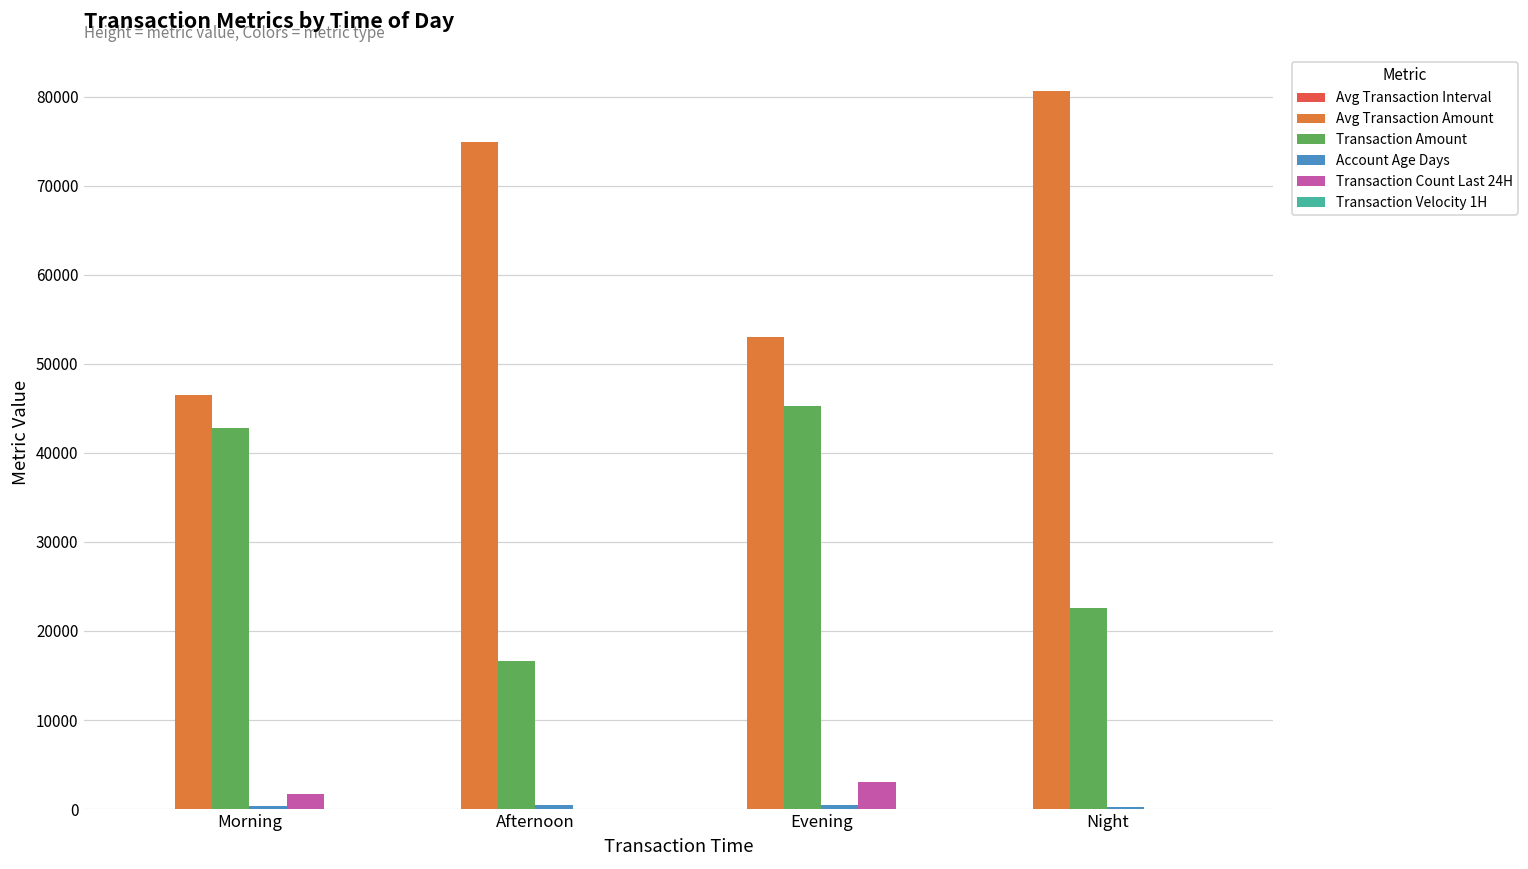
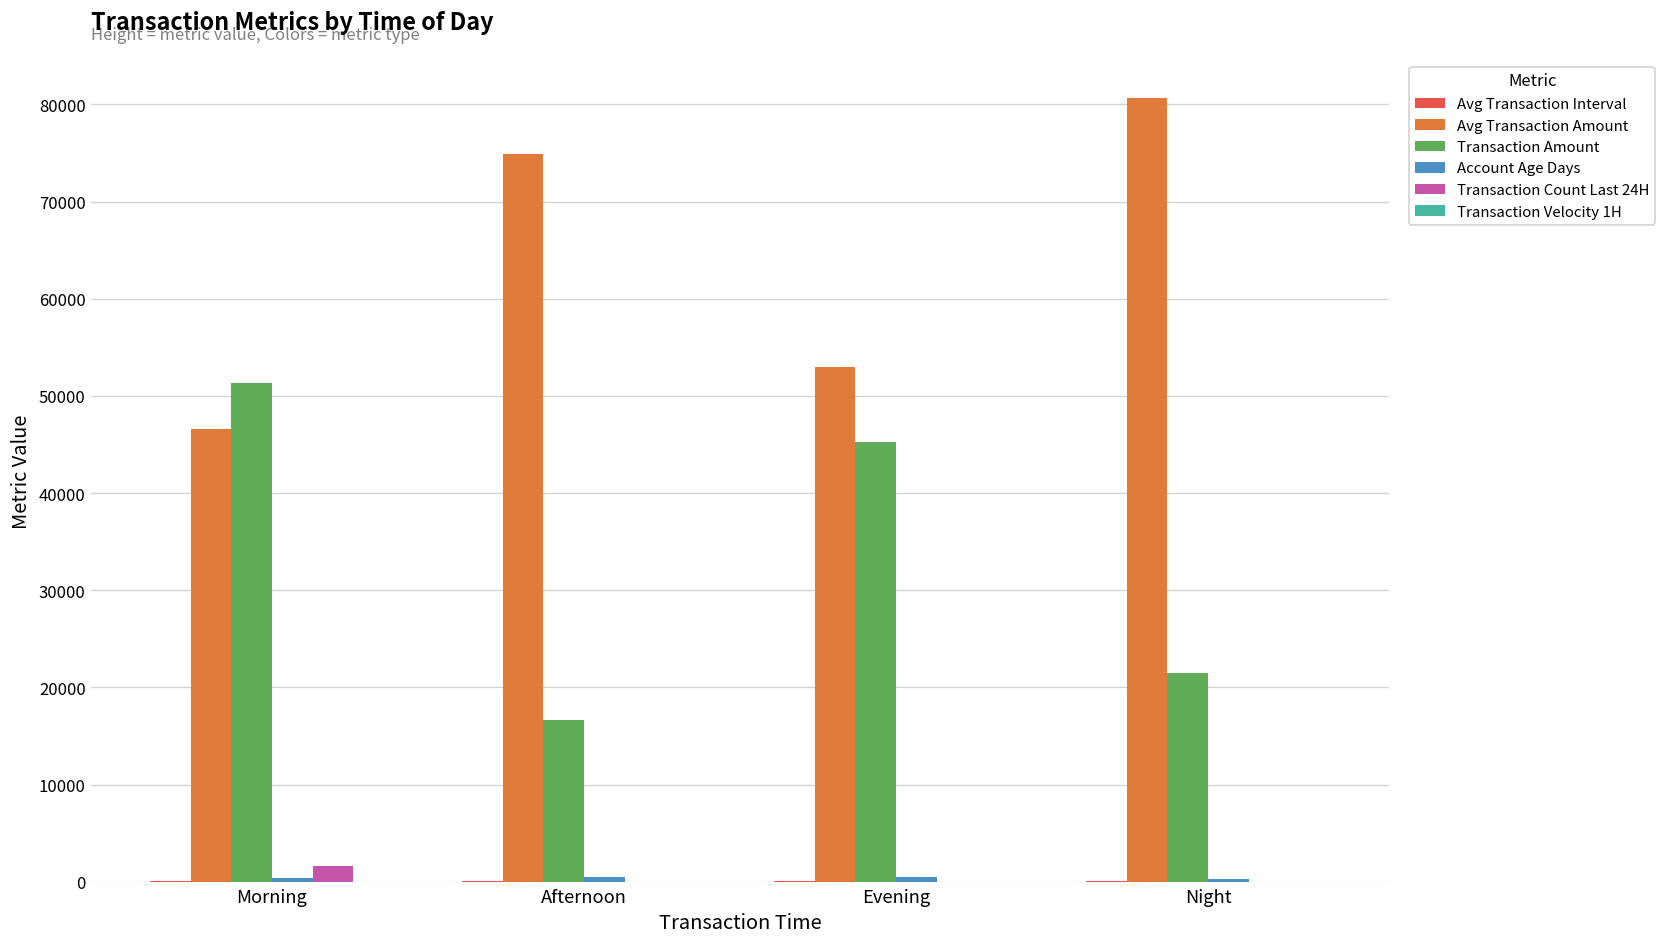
  {
    "Transaction Amount": {
-     "Morning": 43000,
+     "Morning": 51000,
      "Afternoon": 17000,
      "Evening": 45000,
-     "Night": 23000
+     "Night": 22000
    },
    "Transaction Count Last 24H": {
      "Morning": 2000,
-     "Evening": 3000
+     "Evening": 0
    }
  }
